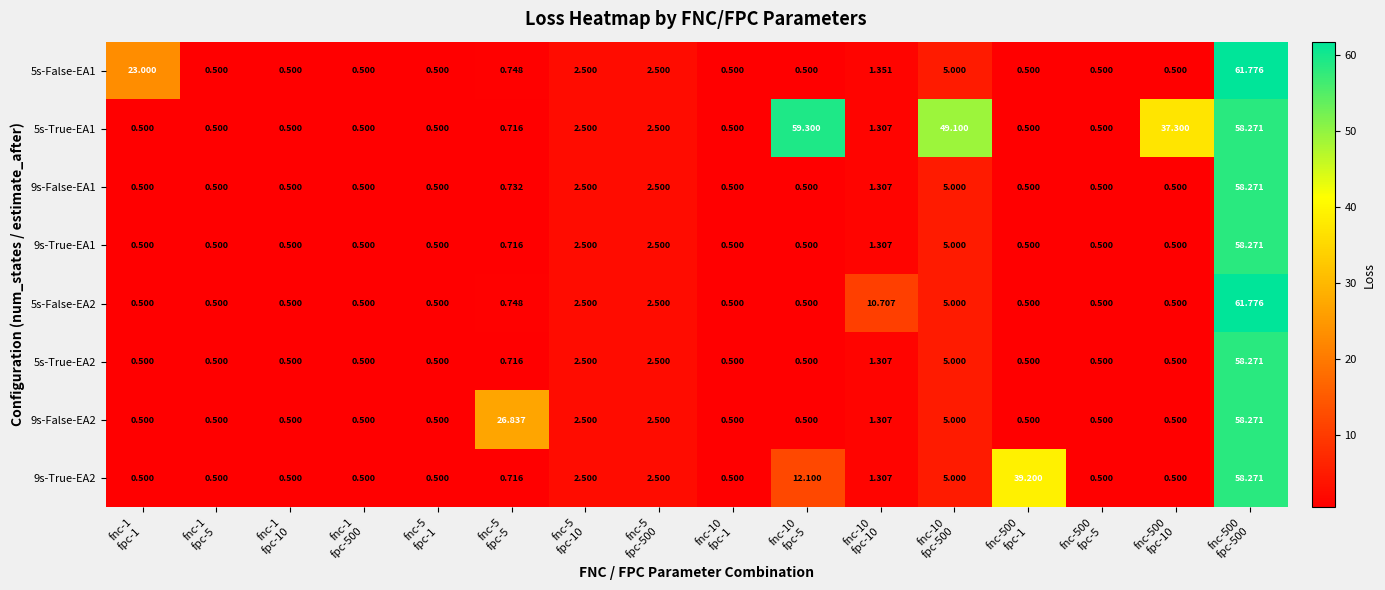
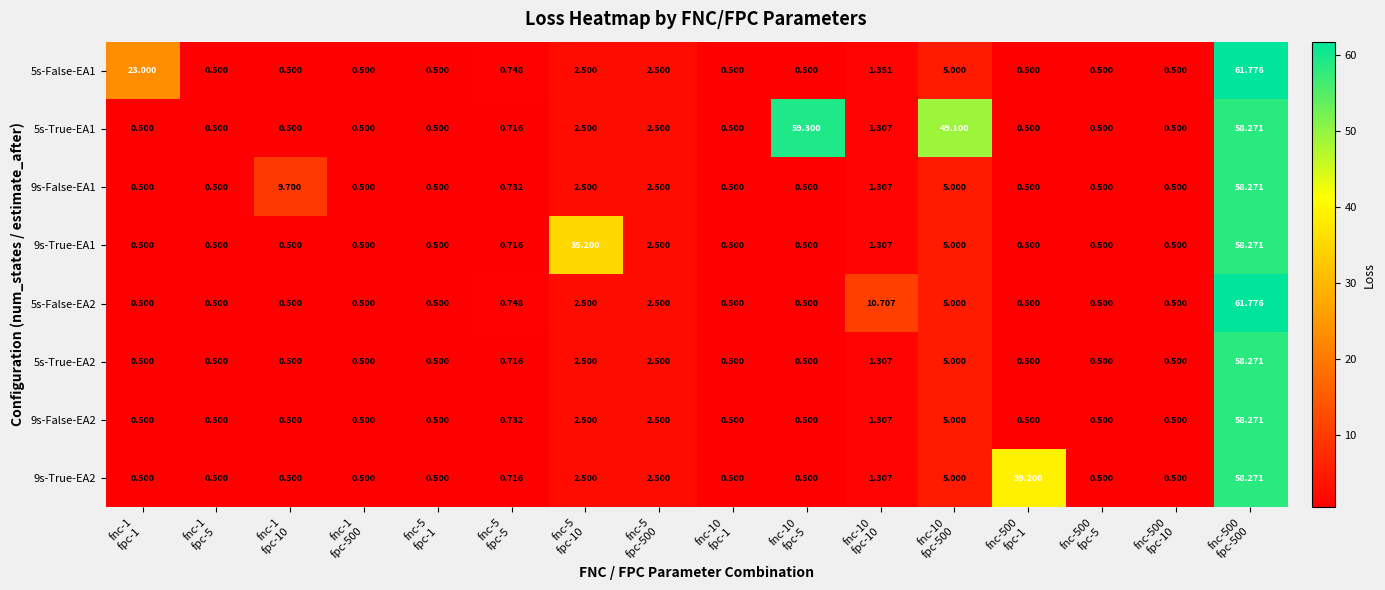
  {
    "5s-False-EA1": {
      "fnc-1 fpc-1": 23.000,
      "fnc-1 fpc-5": 0.500,
      "fnc-1 fpc-10": 0.500,
      "fnc-1 fpc-500": 0.500,
      "fnc-5 fpc-1": 0.500,
      "fnc-5 fpc-5": 0.748,
      "fnc-5 fpc-10": 2.500,
      "fnc-5 fpc-500": 2.500,
      "fnc-10 fpc-1": 0.500,
      "fnc-10 fpc-5": 0.500,
      "fnc-10 fpc-10": 1.351,
      "fnc-10 fpc-500": 5.000,
      "fnc-500 fpc-1": 0.500,
      "fnc-500 fpc-5": 0.500,
      "fnc-500 fpc-10": 0.500,
      "fnc-500 fpc-500": 61.776
    },
    "5s-True-EA1": {
      "fnc-1 fpc-1": 0.500,
      "fnc-1 fpc-5": 0.500,
      "fnc-1 fpc-10": 0.500,
      "fnc-1 fpc-500": 0.500,
      "fnc-5 fpc-1": 0.500,
      "fnc-5 fpc-5": 0.716,
      "fnc-5 fpc-10": 2.500,
      "fnc-5 fpc-500": 2.500,
      "fnc-10 fpc-1": 0.500,
      "fnc-10 fpc-5": 59.300,
      "fnc-10 fpc-10": 1.307,
      "fnc-10 fpc-500": 49.100,
      "fnc-500 fpc-1": 0.500,
      "fnc-500 fpc-5": 0.500,
-     "fnc-500 fpc-10": 37.300,
+     "fnc-500 fpc-10": 0.500,
      "fnc-500 fpc-500": 58.271
    },
    "9s-False-EA1": {
      "fnc-1 fpc-1": 0.500,
      "fnc-1 fpc-5": 0.500,
-     "fnc-1 fpc-10": 0.500,
+     "fnc-1 fpc-10": 9.700,
      "fnc-1 fpc-500": 0.500,
      "fnc-5 fpc-1": 0.500,
      "fnc-5 fpc-5": 0.732,
      "fnc-5 fpc-10": 2.500,
      "fnc-5 fpc-500": 2.500,
      "fnc-10 fpc-1": 0.500,
      "fnc-10 fpc-5": 0.500,
      "fnc-10 fpc-10": 1.307,
      "fnc-10 fpc-500": 5.000,
      "fnc-500 fpc-1": 0.500,
      "fnc-500 fpc-5": 0.500,
      "fnc-500 fpc-10": 0.500,
      "fnc-500 fpc-500": 58.271
    },
    "9s-True-EA1": {
      "fnc-1 fpc-1": 0.500,
      "fnc-1 fpc-5": 0.500,
      "fnc-1 fpc-10": 0.500,
      "fnc-1 fpc-500": 0.500,
      "fnc-5 fpc-1": 0.500,
      "fnc-5 fpc-5": 0.716,
-     "fnc-5 fpc-10": 2.500,
+     "fnc-5 fpc-10": 35.200,
      "fnc-5 fpc-500": 2.500,
      "fnc-10 fpc-1": 0.500,
      "fnc-10 fpc-5": 0.500,
      "fnc-10 fpc-10": 1.307,
      "fnc-10 fpc-500": 5.000,
      "fnc-500 fpc-1": 0.500,
      "fnc-500 fpc-5": 0.500,
      "fnc-500 fpc-10": 0.500,
      "fnc-500 fpc-500": 58.271
    },
    "5s-False-EA2": {
      "fnc-1 fpc-1": 0.500,
      "fnc-1 fpc-5": 0.500,
      "fnc-1 fpc-10": 0.500,
      "fnc-1 fpc-500": 0.500,
      "fnc-5 fpc-1": 0.500,
      "fnc-5 fpc-5": 0.748,
      "fnc-5 fpc-10": 2.500,
      "fnc-5 fpc-500": 2.500,
      "fnc-10 fpc-1": 0.500,
      "fnc-10 fpc-5": 0.500,
      "fnc-10 fpc-10": 10.707,
      "fnc-10 fpc-500": 5.000,
      "fnc-500 fpc-1": 0.500,
      "fnc-500 fpc-5": 0.500,
      "fnc-500 fpc-10": 0.500,
      "fnc-500 fpc-500": 61.776
    },
    "5s-True-EA2": {
      "fnc-1 fpc-1": 0.500,
      "fnc-1 fpc-5": 0.500,
      "fnc-1 fpc-10": 0.500,
      "fnc-1 fpc-500": 0.500,
      "fnc-5 fpc-1": 0.500,
      "fnc-5 fpc-5": 0.716,
      "fnc-5 fpc-10": 2.500,
      "fnc-5 fpc-500": 2.500,
      "fnc-10 fpc-1": 0.500,
      "fnc-10 fpc-5": 0.500,
      "fnc-10 fpc-10": 1.307,
      "fnc-10 fpc-500": 5.000,
      "fnc-500 fpc-1": 0.500,
      "fnc-500 fpc-5": 0.500,
      "fnc-500 fpc-10": 0.500,
      "fnc-500 fpc-500": 58.271
    },
    "9s-False-EA2": {
      "fnc-1 fpc-1": 0.500,
      "fnc-1 fpc-5": 0.500,
      "fnc-1 fpc-10": 0.500,
      "fnc-1 fpc-500": 0.500,
      "fnc-5 fpc-1": 0.500,
-     "fnc-5 fpc-5": 26.837,
+     "fnc-5 fpc-5": 0.732,
      "fnc-5 fpc-10": 2.500,
      "fnc-5 fpc-500": 2.500,
      "fnc-10 fpc-1": 0.500,
      "fnc-10 fpc-5": 0.500,
      "fnc-10 fpc-10": 1.307,
      "fnc-10 fpc-500": 5.000,
      "fnc-500 fpc-1": 0.500,
      "fnc-500 fpc-5": 0.500,
      "fnc-500 fpc-10": 0.500,
      "fnc-500 fpc-500": 58.271
    },
    "9s-True-EA2": {
      "fnc-1 fpc-1": 0.500,
      "fnc-1 fpc-5": 0.500,
      "fnc-1 fpc-10": 0.500,
      "fnc-1 fpc-500": 0.500,
      "fnc-5 fpc-1": 0.500,
      "fnc-5 fpc-5": 0.716,
      "fnc-5 fpc-10": 2.500,
      "fnc-5 fpc-500": 2.500,
      "fnc-10 fpc-1": 0.500,
-     "fnc-10 fpc-5": 12.100,
+     "fnc-10 fpc-5": 0.500,
      "fnc-10 fpc-10": 1.307,
      "fnc-10 fpc-500": 5.000,
      "fnc-500 fpc-1": 39.200,
      "fnc-500 fpc-5": 0.500,
      "fnc-500 fpc-10": 0.500,
      "fnc-500 fpc-500": 58.271
    }
  }
